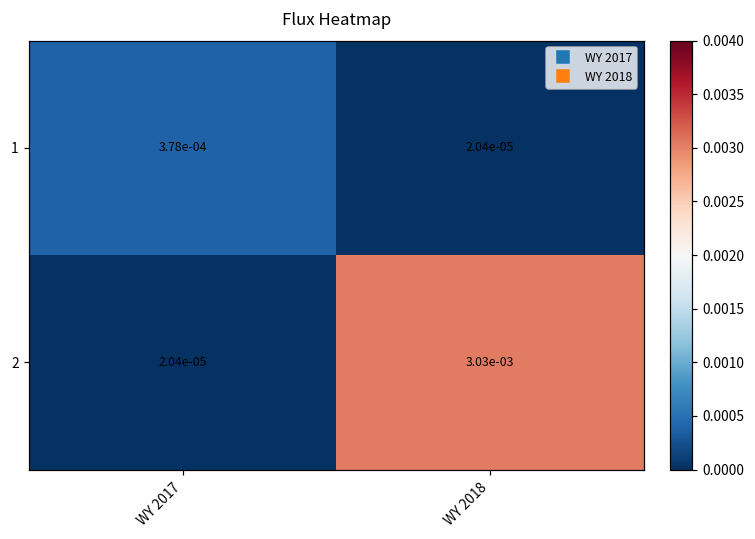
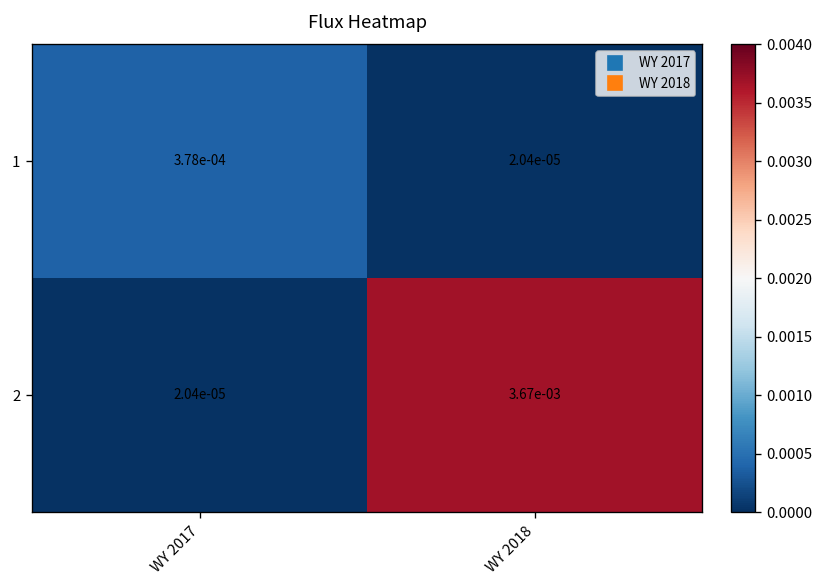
  {
    "1": {
      "WY 2017": "3.78e-04",
      "WY 2018": "2.04e-05"
    },
    "2": {
      "WY 2017": "2.04e-05",
-     "WY 2018": "3.03e-03"
+     "WY 2018": "3.67e-03"
    }
  }
